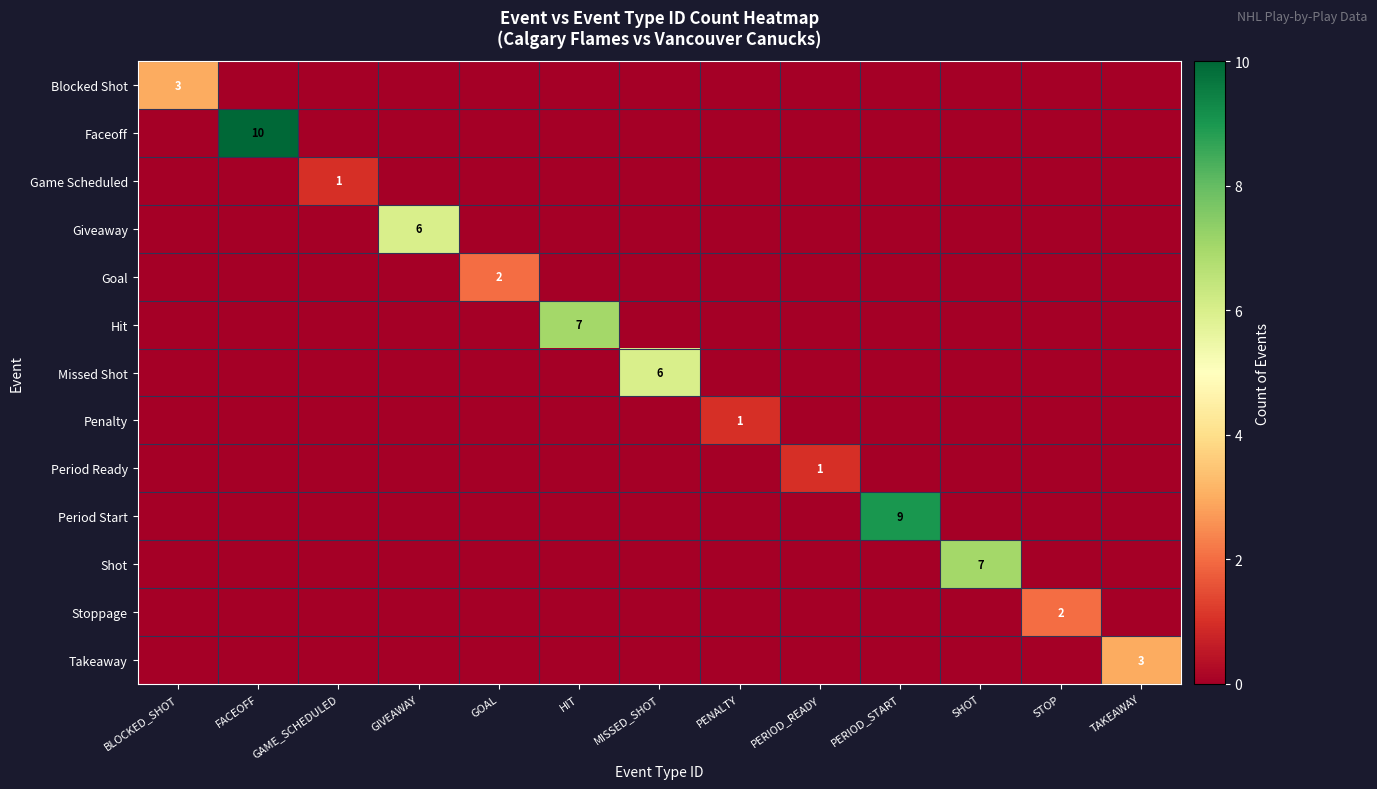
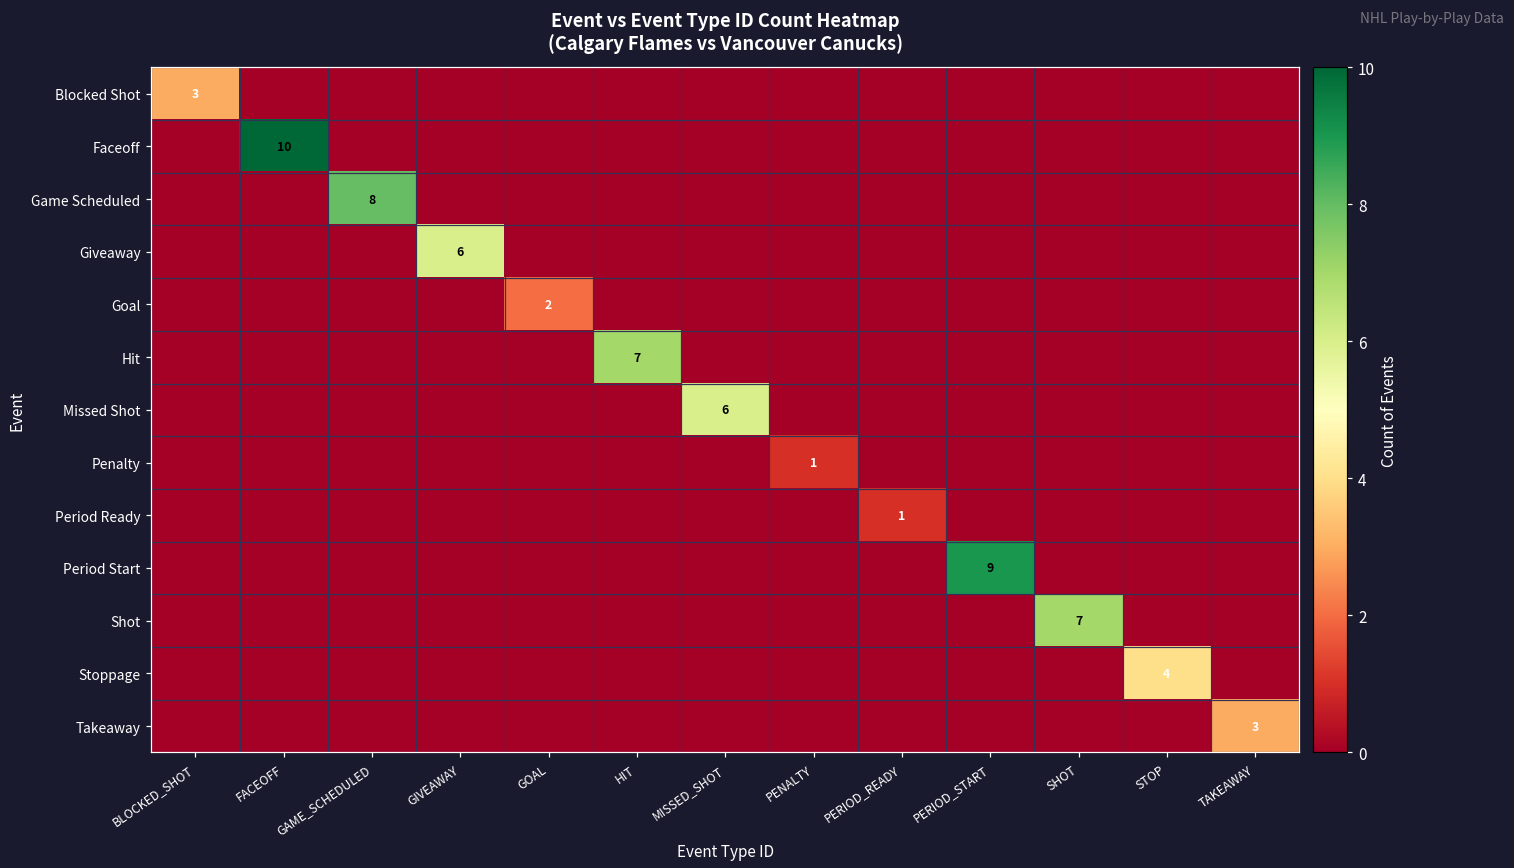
  {
    "Blocked Shot": {
      "BLOCKED_SHOT": 3
    },
    "Faceoff": {
      "FACEOFF": 10
    },
    "Game Scheduled": {
-     "GAME_SCHEDULED": 1
+     "GAME_SCHEDULED": 8
    },
    "Giveaway": {
      "GIVEAWAY": 6
    },
    "Goal": {
      "GOAL": 2
    },
    "Hit": {
      "HIT": 7
    },
    "Missed Shot": {
      "MISSED_SHOT": 6
    },
    "Penalty": {
      "PENALTY": 1
    },
    "Period Ready": {
      "PERIOD_READY": 1
    },
    "Period Start": {
      "PERIOD_START": 9
    },
    "Shot": {
      "SHOT": 7
    },
    "Stoppage": {
-     "STOP": 2
+     "STOP": 4
    },
    "Takeaway": {
      "TAKEAWAY": 3
    }
  }
